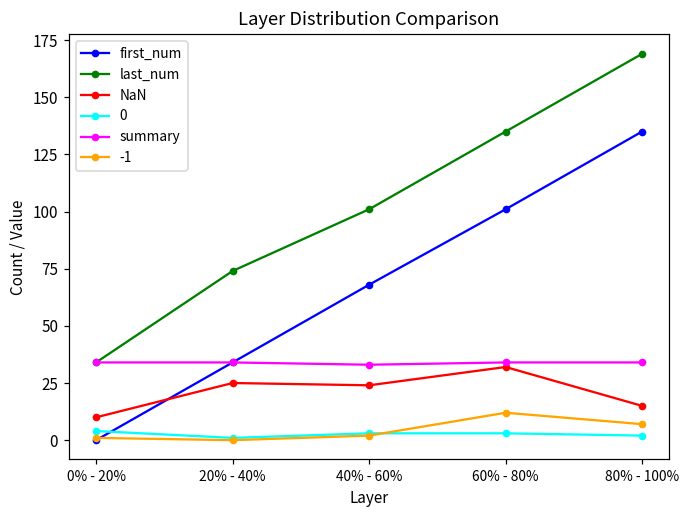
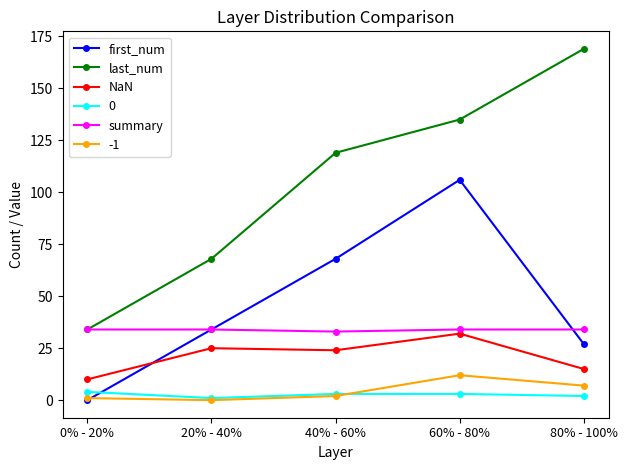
  {
    "first_num": {
      "40% - 60%": 68,
-     "60% - 80%": 101,
-     "80% - 100%": 135
+     "60% - 80%": 106,
+     "80% - 100%": 27
    },
    "last_num": {
-     "20% - 40%": 74,
-     "40% - 60%": 101,
+     "20% - 40%": 68,
+     "40% - 60%": 119,
      "60% - 80%": 135,
      "80% - 100%": 169
    },
    "NaN": {
      "0% - 20%": 10,
      "20% - 40%": 25,
      "40% - 60%": 24,
      "60% - 80%": 32,
      "80% - 100%": 15
    },
    "0": {
      "0% - 20%": 4,
      "60% - 80%": 3,
      "80% - 100%": 2
    },
    "summary": {
      "40% - 60%": 33,
      "60% - 80%": 34,
      "80% - 100%": 34
    },
    "-1": {
      "60% - 80%": 12,
      "80% - 100%": 7
    }
  }
